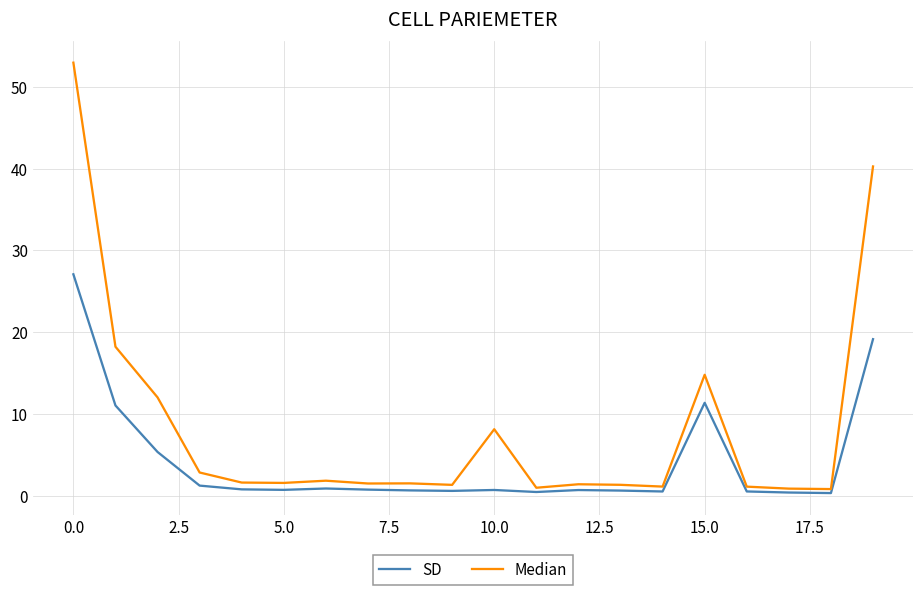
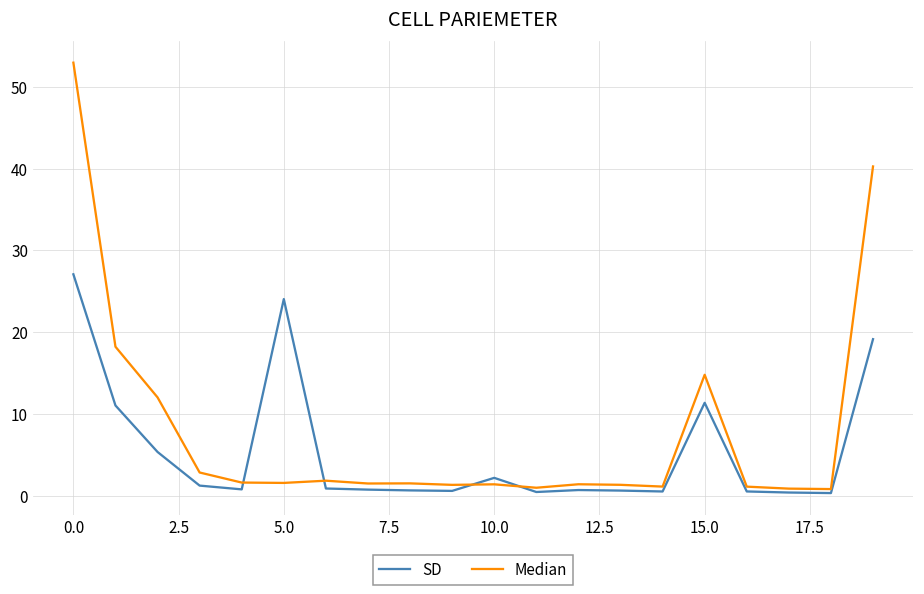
  {
    "SD": {
      "0.0": 27,
-     "5.0": 1,
-     "10.0": 1,
+     "5.0": 24,
+     "10.0": 2,
      "15.0": 11
    },
    "Median": {
      "0.0": 53,
      "5.0": 2,
-     "10.0": 8,
+     "10.0": 1,
      "15.0": 15
    }
  }
